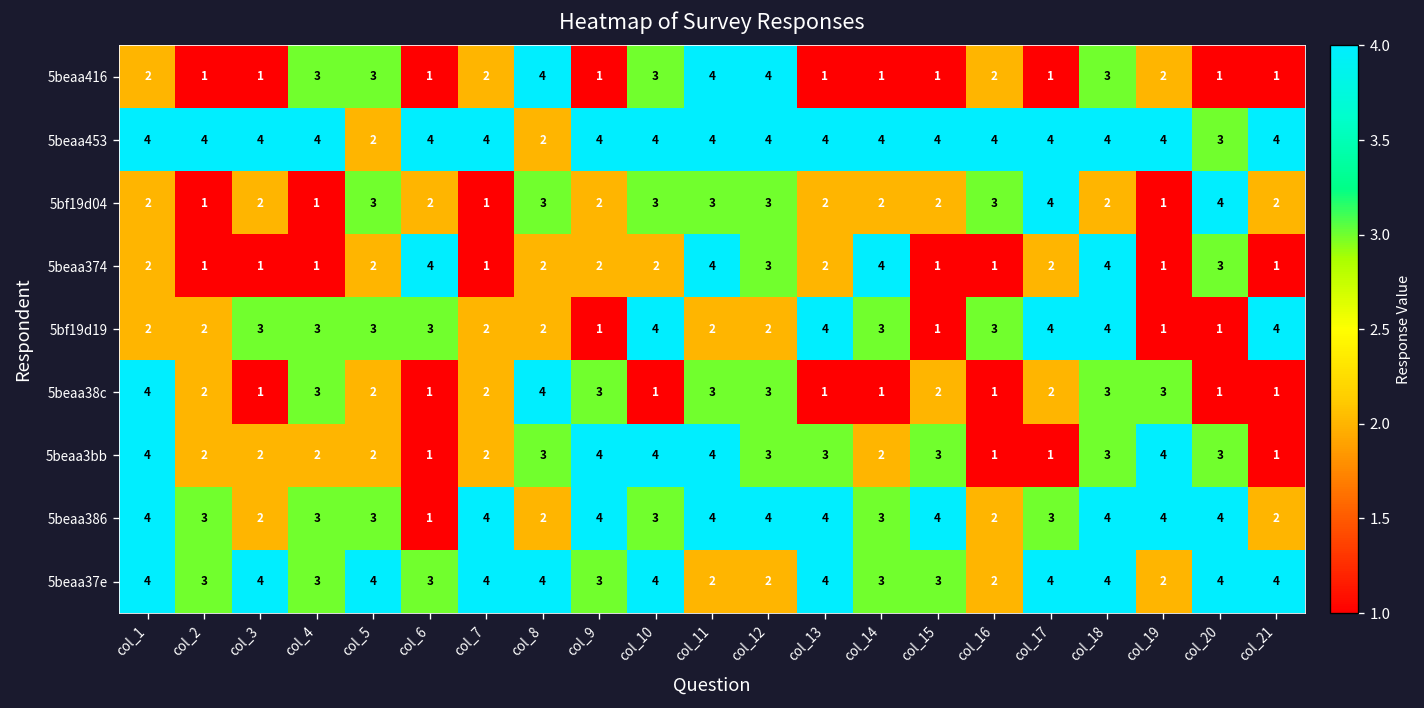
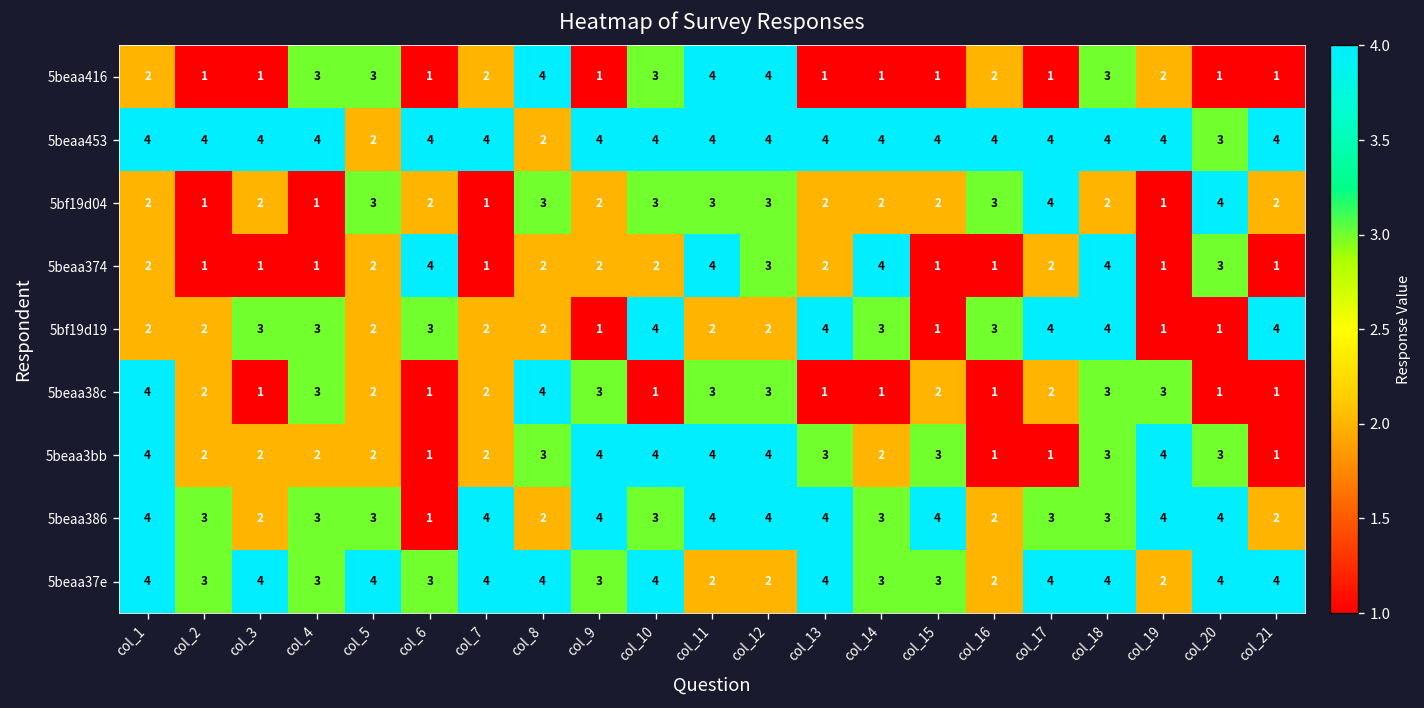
  {
    "5beaa416": {
      "col_1": 2,
      "col_2": 1,
      "col_3": 1,
      "col_4": 3,
      "col_5": 3,
      "col_6": 1,
      "col_7": 2,
      "col_8": 4,
      "col_9": 1,
      "col_10": 3,
      "col_11": 4,
      "col_12": 4,
      "col_13": 1,
      "col_14": 1,
      "col_15": 1,
      "col_16": 2,
      "col_17": 1,
      "col_18": 3,
      "col_19": 2,
      "col_20": 1,
      "col_21": 1
    },
    "5beaa453": {
      "col_1": 4,
      "col_2": 4,
      "col_3": 4,
      "col_4": 4,
      "col_5": 2,
      "col_6": 4,
      "col_7": 4,
      "col_8": 2,
      "col_9": 4,
      "col_10": 4,
      "col_11": 4,
      "col_12": 4,
      "col_13": 4,
      "col_14": 4,
      "col_15": 4,
      "col_16": 4,
      "col_17": 4,
      "col_18": 4,
      "col_19": 4,
      "col_20": 3,
      "col_21": 4
    },
    "5bf19d04": {
      "col_1": 2,
      "col_2": 1,
      "col_3": 2,
      "col_4": 1,
      "col_5": 3,
      "col_6": 2,
      "col_7": 1,
      "col_8": 3,
      "col_9": 2,
      "col_10": 3,
      "col_11": 3,
      "col_12": 3,
      "col_13": 2,
      "col_14": 2,
      "col_15": 2,
      "col_16": 3,
      "col_17": 4,
      "col_18": 2,
      "col_19": 1,
      "col_20": 4,
      "col_21": 2
    },
    "5beaa374": {
      "col_1": 2,
      "col_2": 1,
      "col_3": 1,
      "col_4": 1,
      "col_5": 2,
      "col_6": 4,
      "col_7": 1,
      "col_8": 2,
      "col_9": 2,
      "col_10": 2,
      "col_11": 4,
      "col_12": 3,
      "col_13": 2,
      "col_14": 4,
      "col_15": 1,
      "col_16": 1,
      "col_17": 2,
      "col_18": 4,
      "col_19": 1,
      "col_20": 3,
      "col_21": 1
    },
    "5bf19d19": {
      "col_1": 2,
      "col_2": 2,
      "col_3": 3,
      "col_4": 3,
-     "col_5": 3,
+     "col_5": 2,
      "col_6": 3,
      "col_7": 2,
      "col_8": 2,
      "col_9": 1,
      "col_10": 4,
      "col_11": 2,
      "col_12": 2,
      "col_13": 4,
      "col_14": 3,
      "col_15": 1,
      "col_16": 3,
      "col_17": 4,
      "col_18": 4,
      "col_19": 1,
      "col_20": 1,
      "col_21": 4
    },
    "5beaa38c": {
      "col_1": 4,
      "col_2": 2,
      "col_3": 1,
      "col_4": 3,
      "col_5": 2,
      "col_6": 1,
      "col_7": 2,
      "col_8": 4,
      "col_9": 3,
      "col_10": 1,
      "col_11": 3,
      "col_12": 3,
      "col_13": 1,
      "col_14": 1,
      "col_15": 2,
      "col_16": 1,
      "col_17": 2,
      "col_18": 3,
      "col_19": 3,
      "col_20": 1,
      "col_21": 1
    },
    "5beaa3bb": {
      "col_1": 4,
      "col_2": 2,
      "col_3": 2,
      "col_4": 2,
      "col_5": 2,
      "col_6": 1,
      "col_7": 2,
      "col_8": 3,
      "col_9": 4,
      "col_10": 4,
      "col_11": 4,
-     "col_12": 3,
+     "col_12": 4,
      "col_13": 3,
      "col_14": 2,
      "col_15": 3,
      "col_16": 1,
      "col_17": 1,
      "col_18": 3,
      "col_19": 4,
      "col_20": 3,
      "col_21": 1
    },
    "5beaa386": {
      "col_1": 4,
      "col_2": 3,
      "col_3": 2,
      "col_4": 3,
      "col_5": 3,
      "col_6": 1,
      "col_7": 4,
      "col_8": 2,
      "col_9": 4,
      "col_10": 3,
      "col_11": 4,
      "col_12": 4,
      "col_13": 4,
      "col_14": 3,
      "col_15": 4,
      "col_16": 2,
      "col_17": 3,
-     "col_18": 4,
+     "col_18": 3,
      "col_19": 4,
      "col_20": 4,
      "col_21": 2
    },
    "5beaa37e": {
      "col_1": 4,
      "col_2": 3,
      "col_3": 4,
      "col_4": 3,
      "col_5": 4,
      "col_6": 3,
      "col_7": 4,
      "col_8": 4,
      "col_9": 3,
      "col_10": 4,
      "col_11": 2,
      "col_12": 2,
      "col_13": 4,
      "col_14": 3,
      "col_15": 3,
      "col_16": 2,
      "col_17": 4,
      "col_18": 4,
      "col_19": 2,
      "col_20": 4,
      "col_21": 4
    }
  }
